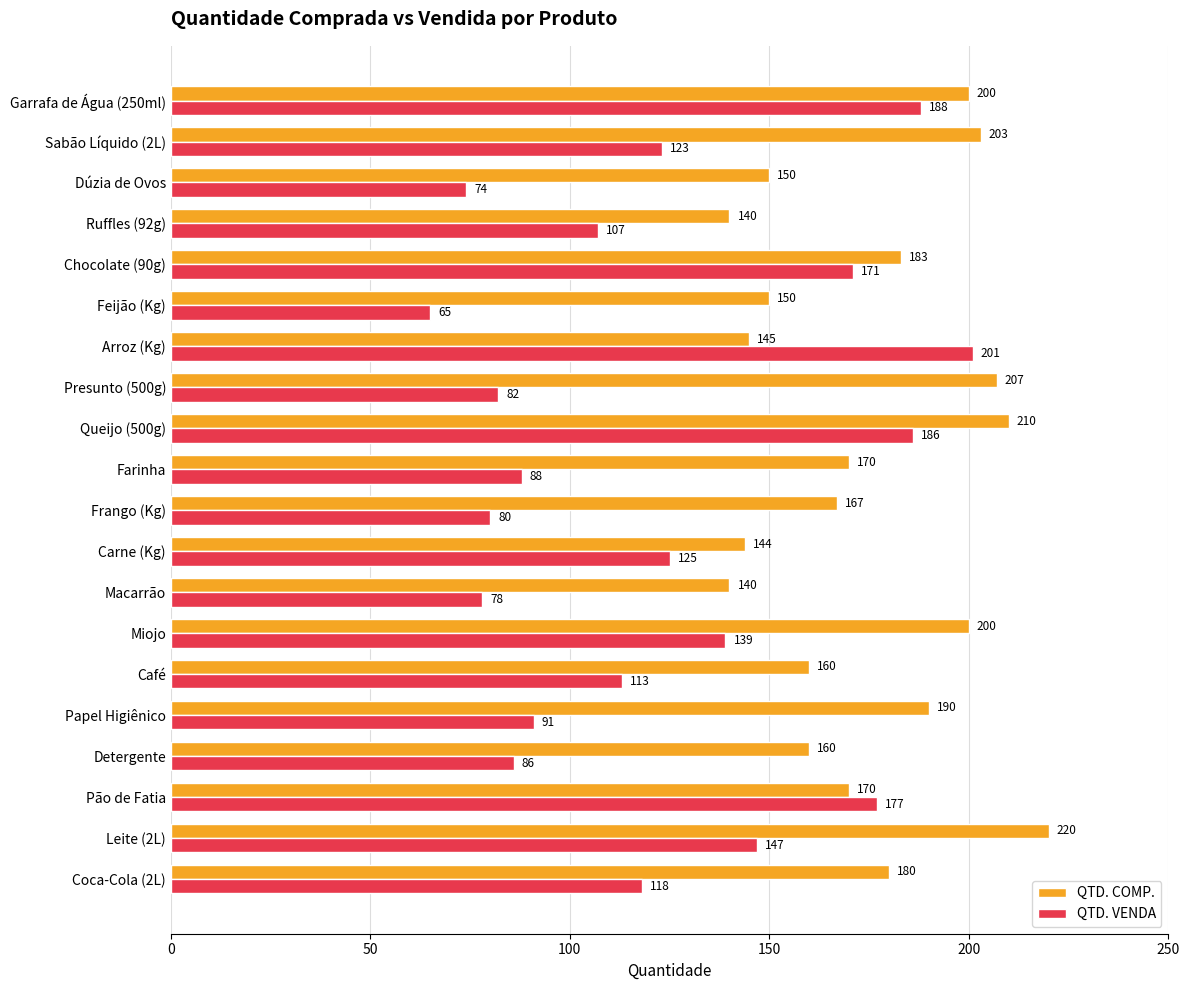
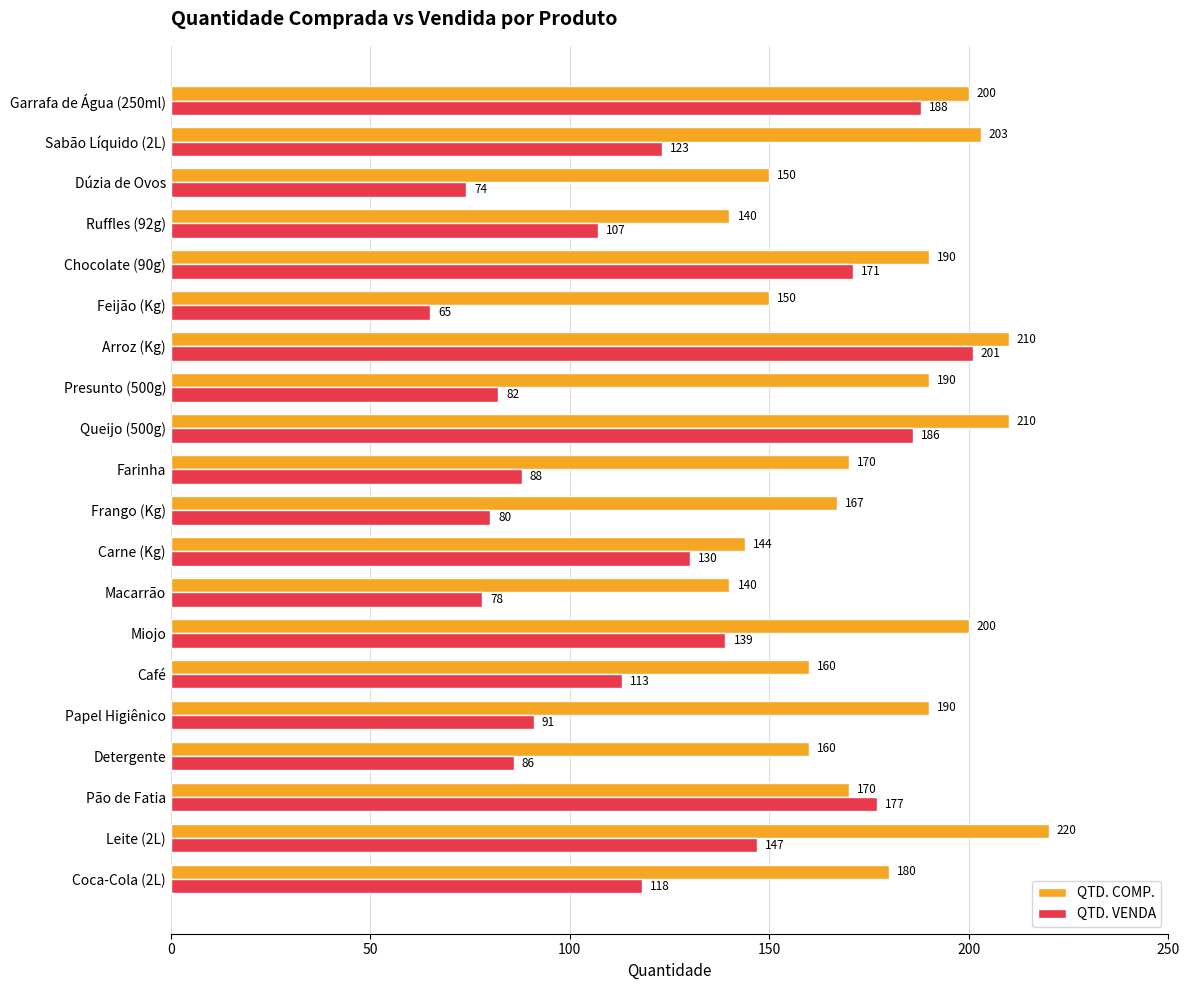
  {
    "QTD. COMP.": {
      "Garrafa de Água (250ml)": 200,
      "Sabão Líquido (2L)": 203,
      "Dúzia de Ovos": 150,
      "Ruffles (92g)": 140,
-     "Chocolate (90g)": 183,
+     "Chocolate (90g)": 190,
      "Feijão (Kg)": 150,
-     "Arroz (Kg)": 145,
-     "Presunto (500g)": 207,
+     "Arroz (Kg)": 210,
+     "Presunto (500g)": 190,
      "Queijo (500g)": 210,
      "Farinha": 170,
      "Frango (Kg)": 167,
      "Carne (Kg)": 144,
      "Macarrão": 140,
      "Miojo": 200,
      "Café": 160,
      "Papel Higiênico": 190,
      "Detergente": 160,
      "Pão de Fatia": 170,
      "Leite (2L)": 220,
      "Coca-Cola (2L)": 180
    },
    "QTD. VENDA": {
      "Garrafa de Água (250ml)": 188,
      "Sabão Líquido (2L)": 123,
      "Dúzia de Ovos": 74,
      "Ruffles (92g)": 107,
      "Chocolate (90g)": 171,
      "Feijão (Kg)": 65,
      "Arroz (Kg)": 201,
      "Presunto (500g)": 82,
      "Queijo (500g)": 186,
      "Farinha": 88,
      "Frango (Kg)": 80,
-     "Carne (Kg)": 125,
+     "Carne (Kg)": 130,
      "Macarrão": 78,
      "Miojo": 139,
      "Café": 113,
      "Papel Higiênico": 91,
      "Detergente": 86,
      "Pão de Fatia": 177,
      "Leite (2L)": 147,
      "Coca-Cola (2L)": 118
    }
  }
